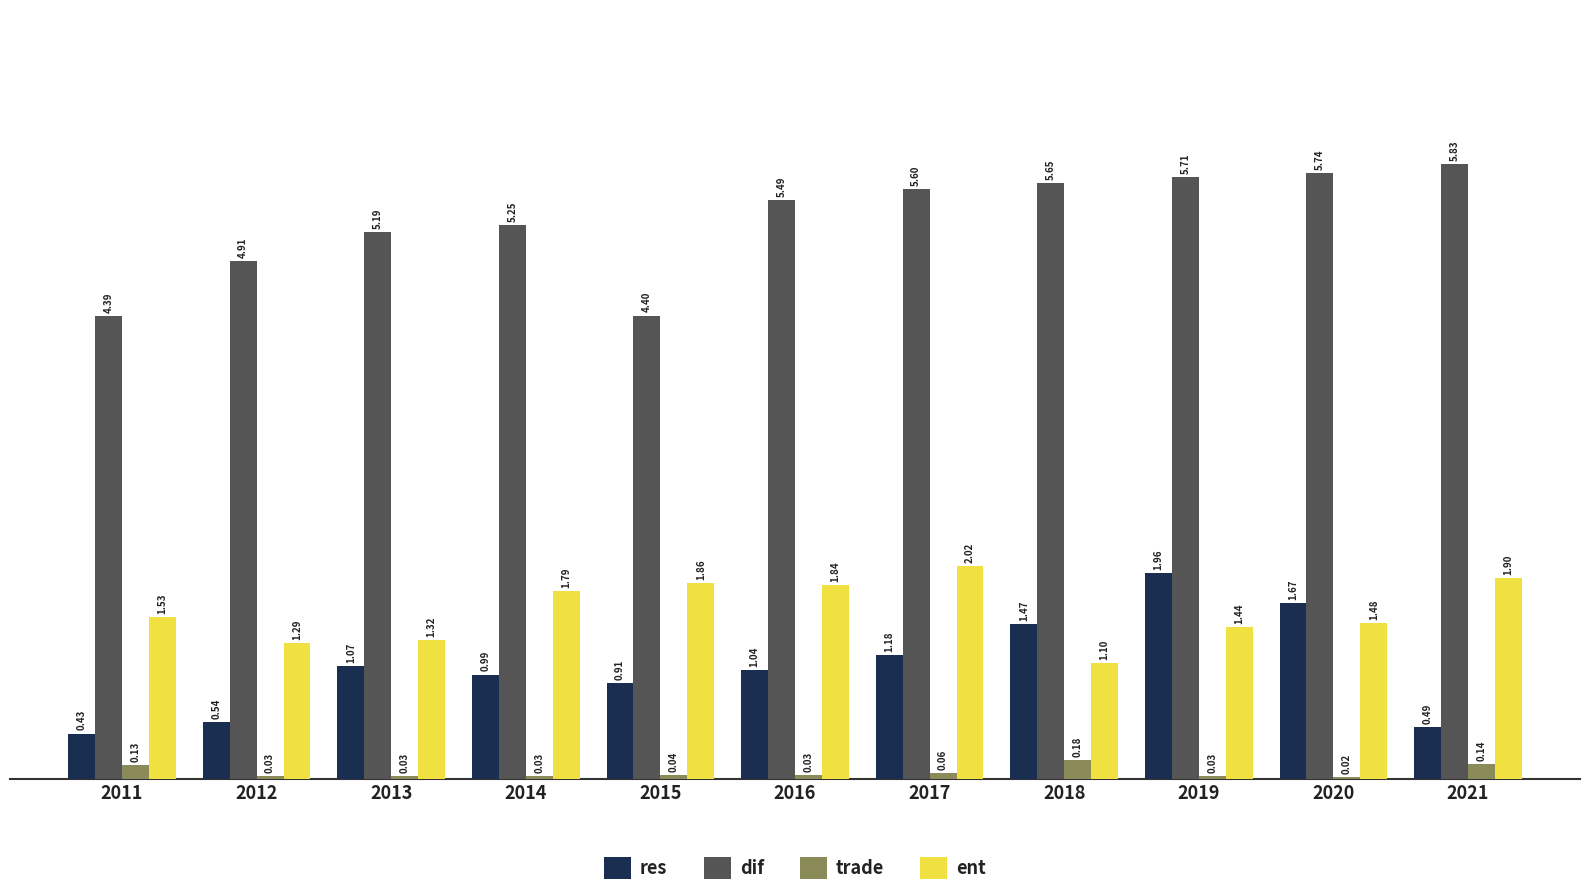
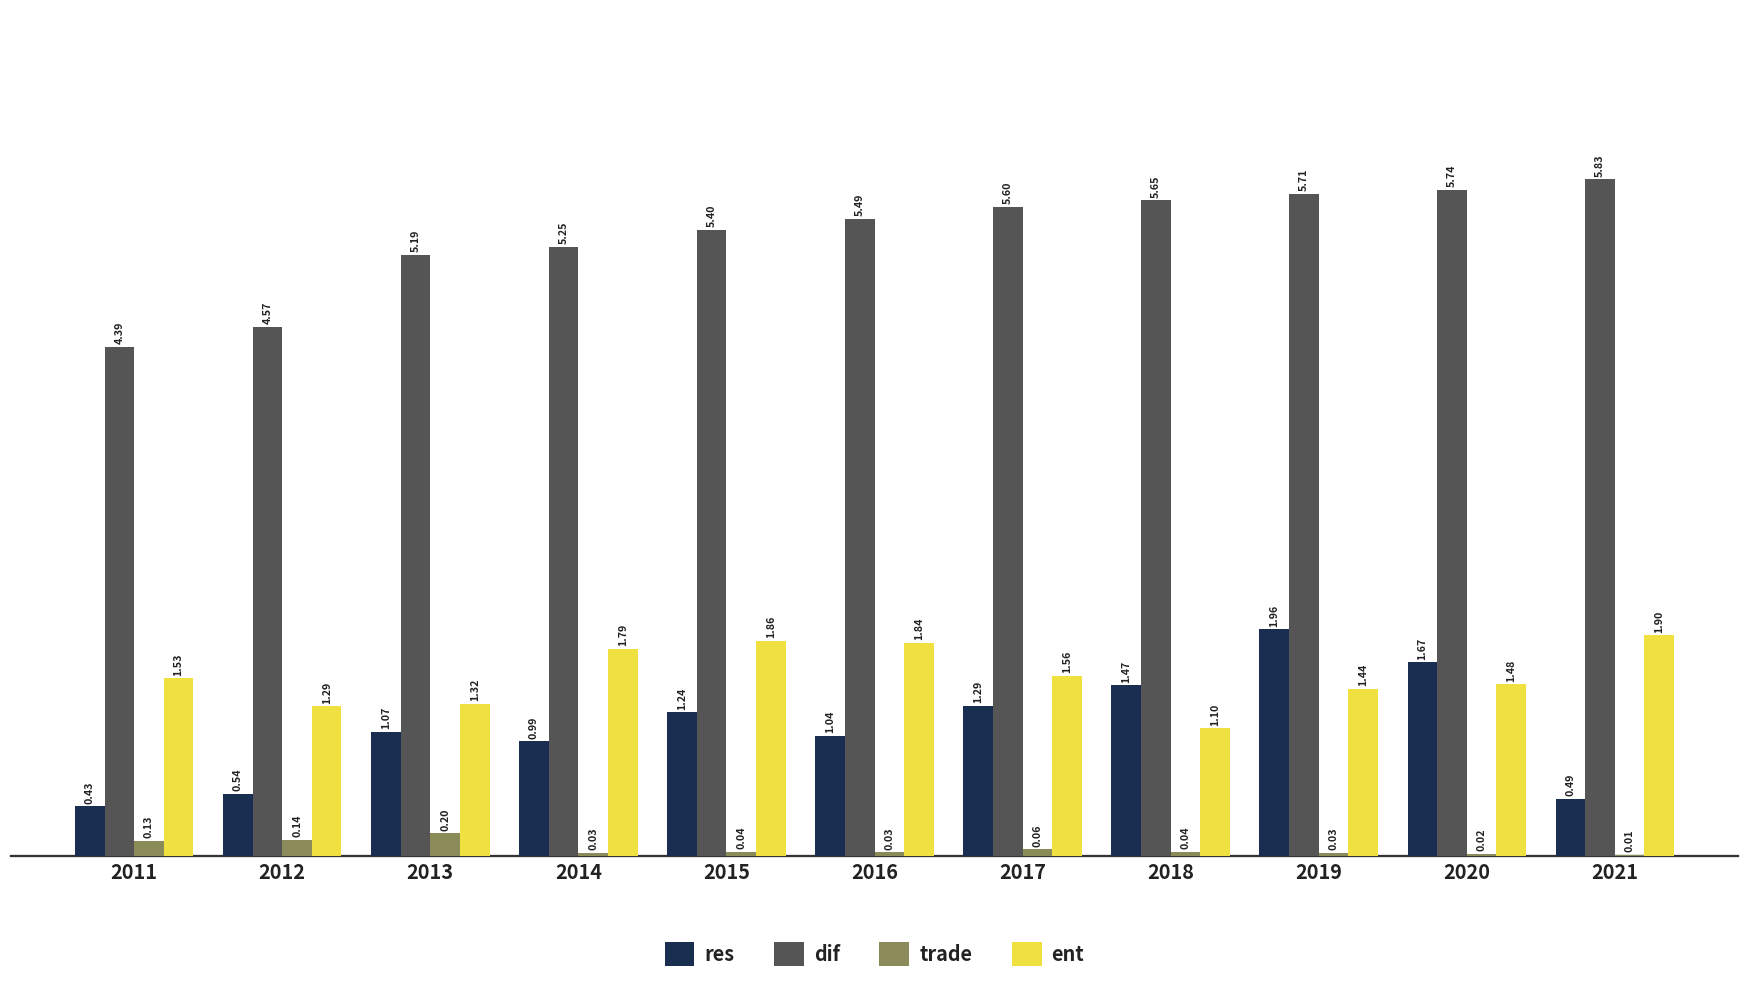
  {
    "res": {
      "2011": 0.43,
      "2012": 0.54,
      "2013": 1.07,
      "2014": 0.99,
-     "2015": 0.91,
+     "2015": 1.24,
      "2016": 1.04,
-     "2017": 1.18,
+     "2017": 1.29,
      "2018": 1.47,
      "2019": 1.96,
      "2020": 1.67,
      "2021": 0.49
    },
    "dif": {
      "2011": 4.39,
-     "2012": 4.91,
+     "2012": 4.57,
      "2013": 5.19,
      "2014": 5.25,
-     "2015": 4.40,
+     "2015": 5.40,
      "2016": 5.49,
      "2017": 5.60,
      "2018": 5.65,
      "2019": 5.71,
      "2020": 5.74,
      "2021": 5.83
    },
    "trade": {
      "2011": 0.13,
-     "2012": 0.03,
-     "2013": 0.03,
+     "2012": 0.14,
+     "2013": 0.20,
      "2014": 0.03,
      "2015": 0.04,
      "2016": 0.03,
      "2017": 0.06,
-     "2018": 0.18,
+     "2018": 0.04,
      "2019": 0.03,
      "2020": 0.02,
-     "2021": 0.14
+     "2021": 0.01
    },
    "ent": {
      "2011": 1.53,
      "2012": 1.29,
      "2013": 1.32,
      "2014": 1.79,
      "2015": 1.86,
      "2016": 1.84,
-     "2017": 2.02,
+     "2017": 1.56,
      "2018": 1.10,
      "2019": 1.44,
      "2020": 1.48,
      "2021": 1.90
    }
  }
